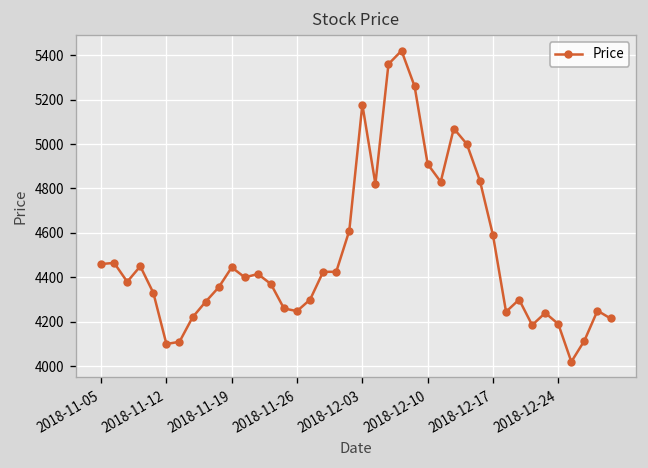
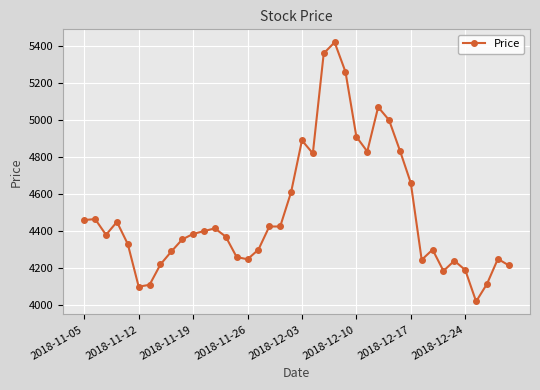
  {
    "2018-11-05": 4460,
    "2018-11-12": 4100,
-   "2018-11-19": 4450,
+   "2018-11-19": 4390,
    "2018-11-26": 4250,
-   "2018-12-03": 5180,
+   "2018-12-03": 4890,
    "2018-12-10": 4910,
-   "2018-12-17": 4590,
+   "2018-12-17": 4660,
    "2018-12-24": 4190
  }
